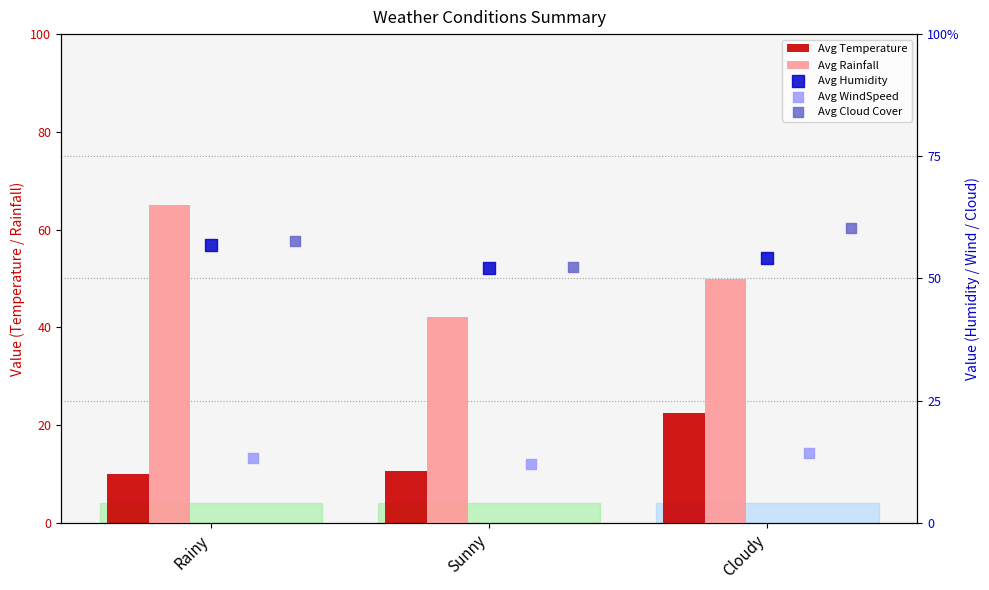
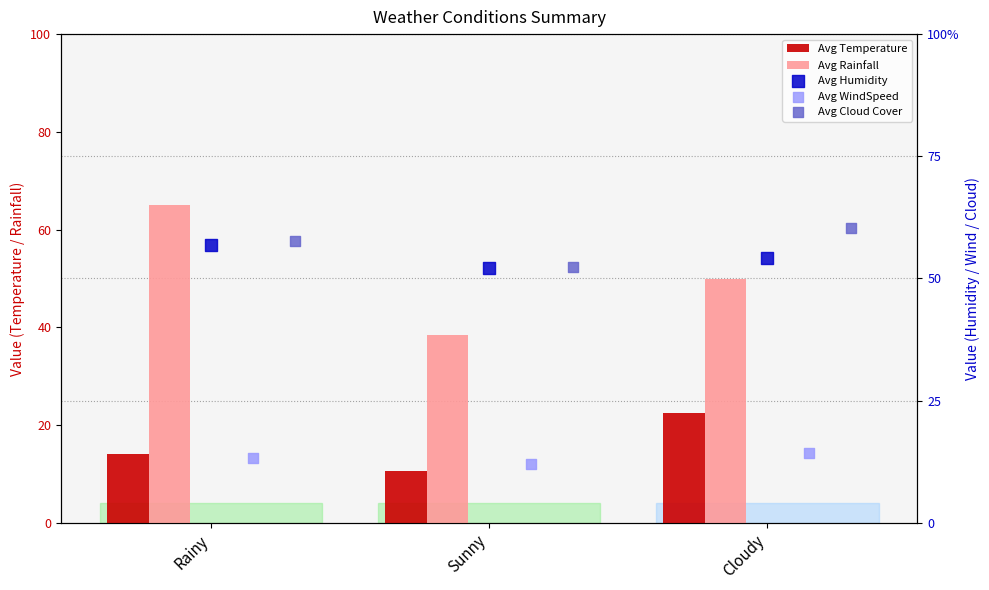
  {
    "Avg Temperature": {
-     "Rainy": 10,
+     "Rainy": 14,
      "Sunny": 11,
      "Cloudy": 23
    },
    "Avg Rainfall": {
      "Rainy": 65,
-     "Sunny": 42,
+     "Sunny": 38,
      "Cloudy": 50
    }
  }
